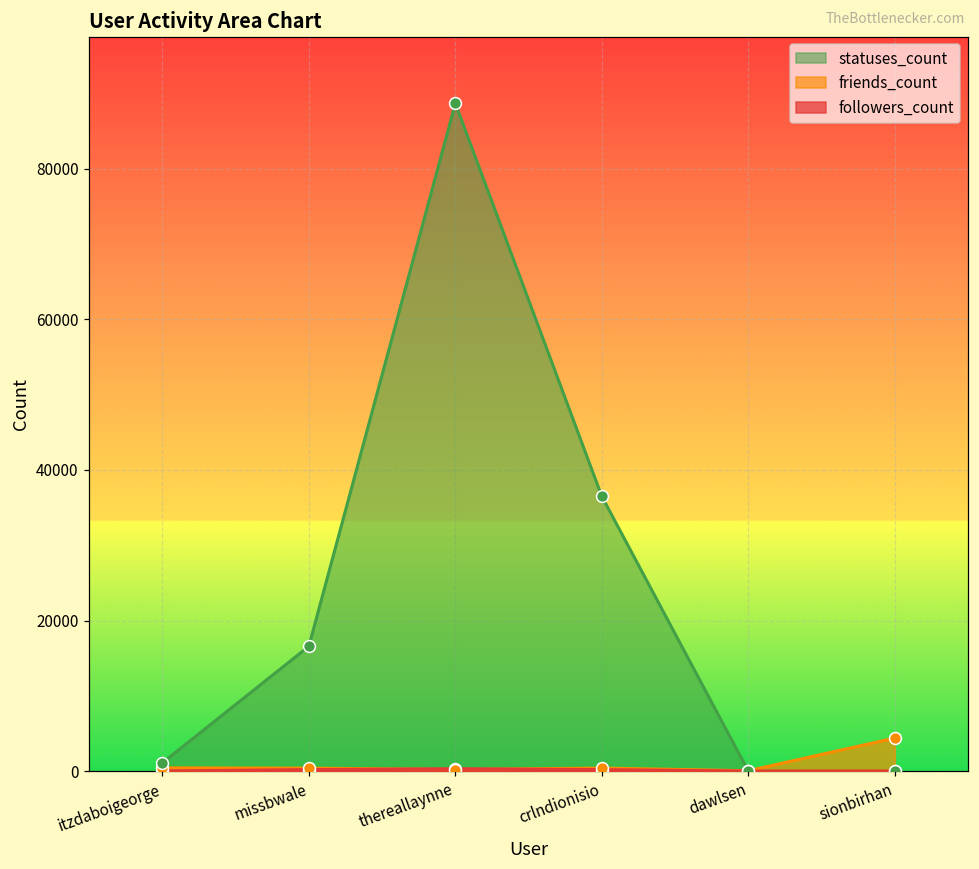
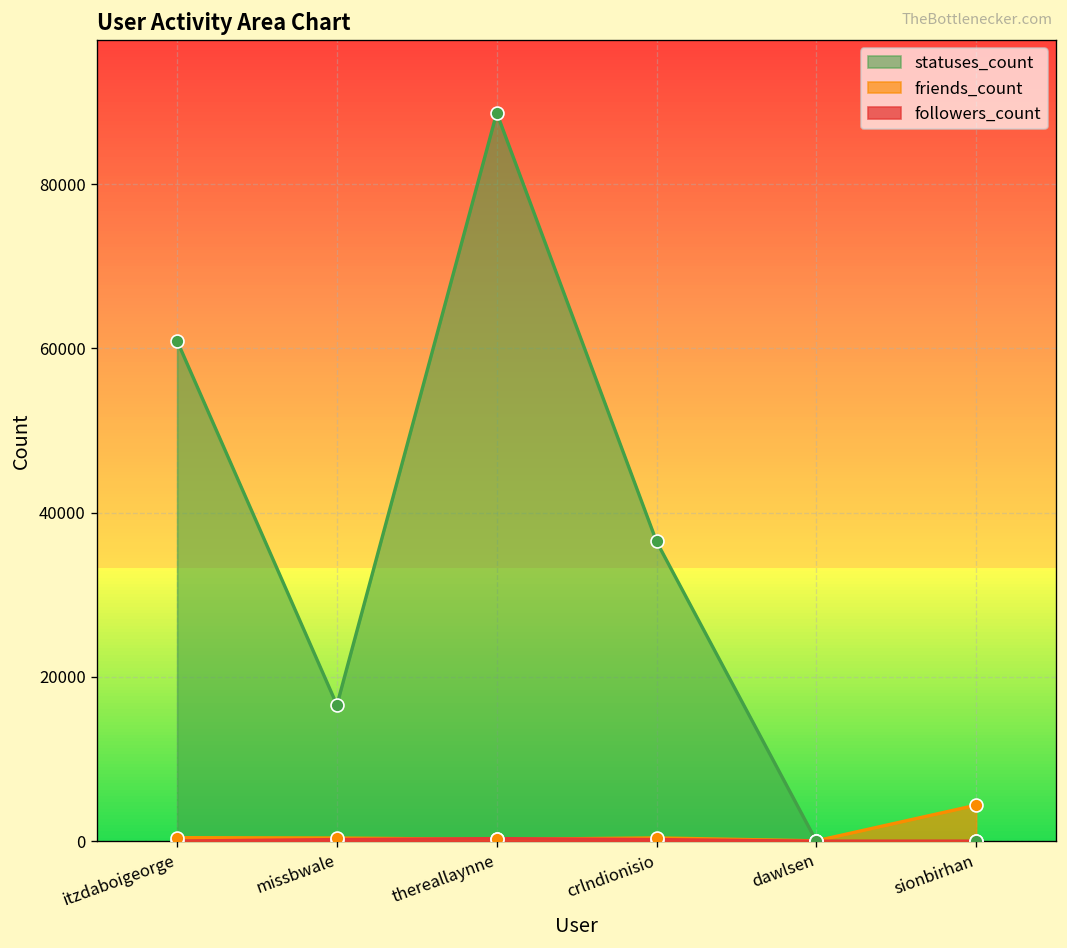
  {
    "statuses_count": {
-     "itzdaboigeorge": 1000,
+     "itzdaboigeorge": 61000,
      "missbwale": 17000,
      "thereallaynne": 89000,
      "crlndionisio": 36000
    },
    "friends_count": {
      "itzdaboigeorge": 0,
      "sionbirhan": 4000
    },
    "followers_count": {
      "itzdaboigeorge": 0
    }
  }
